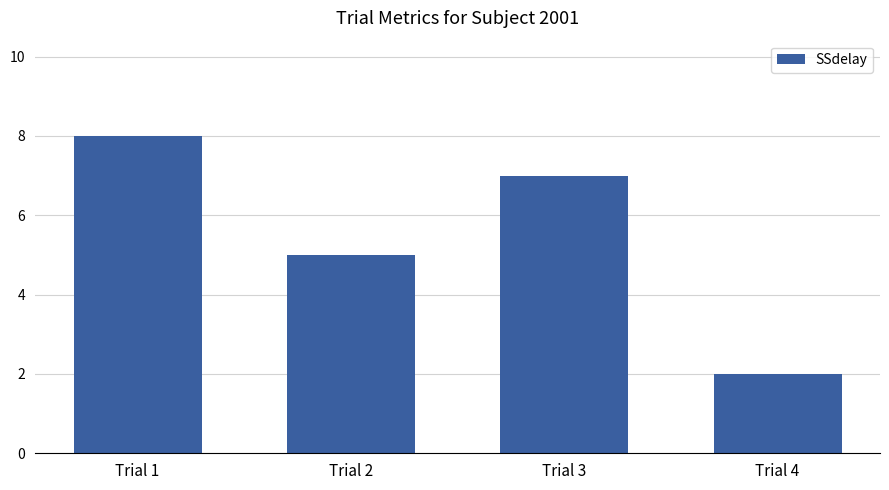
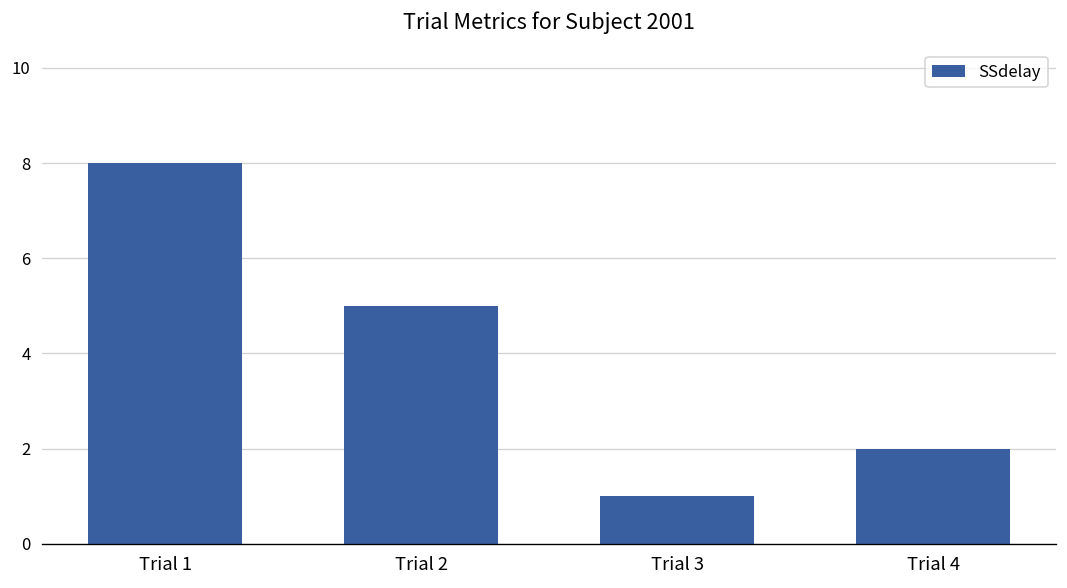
  {
    "Trial 1": 8,
    "Trial 2": 5,
-   "Trial 3": 7,
+   "Trial 3": 1,
    "Trial 4": 2
  }
